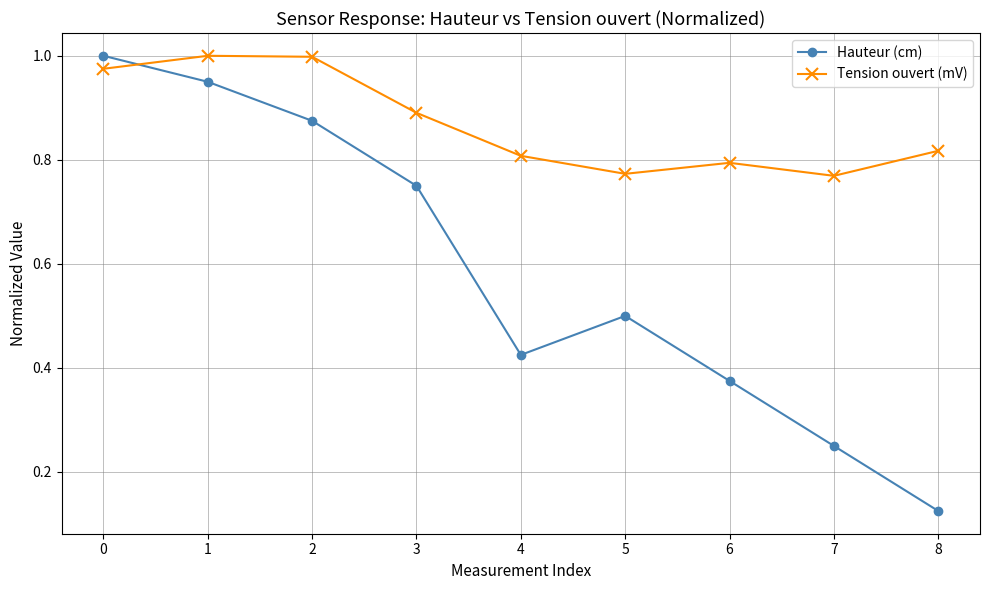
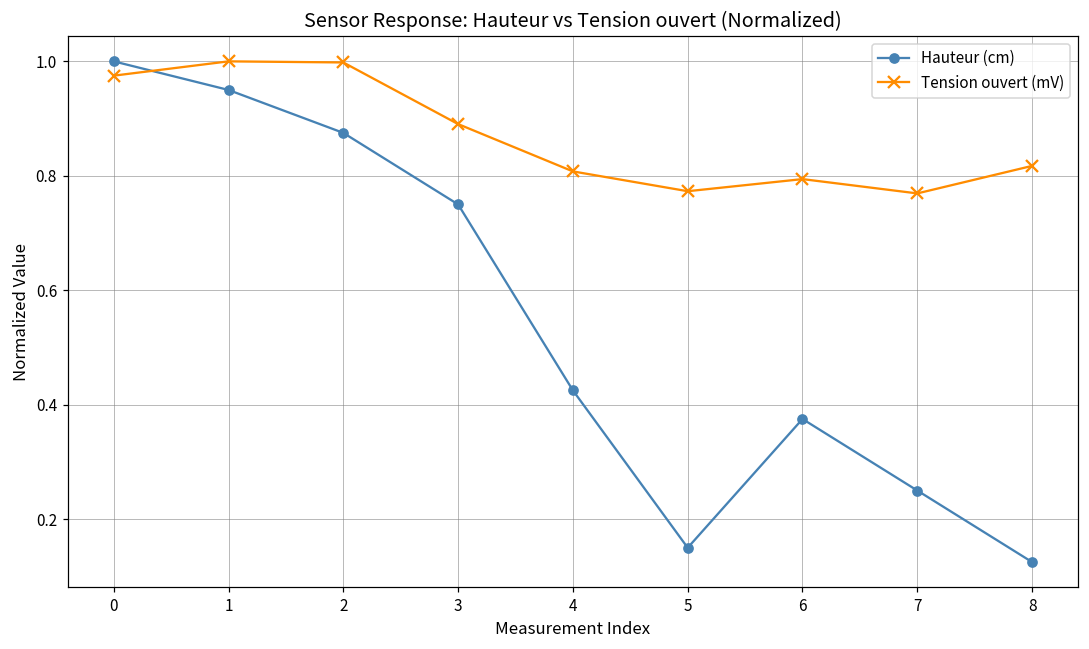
  {
    "Hauteur (cm)": {
      "0": 1.00,
      "1": 0.95,
      "2": 0.88,
      "3": 0.75,
      "4": 0.43,
-     "5": 0.50,
+     "5": 0.15,
      "6": 0.38,
      "7": 0.25,
      "8": 0.13
    },
    "Tension ouvert (mV)": {
      "0": 0.98,
      "1": 1.00,
      "2": 1.00,
      "3": 0.89,
      "4": 0.81,
      "5": 0.77,
      "6": 0.79,
      "7": 0.77,
      "8": 0.82
    }
  }
